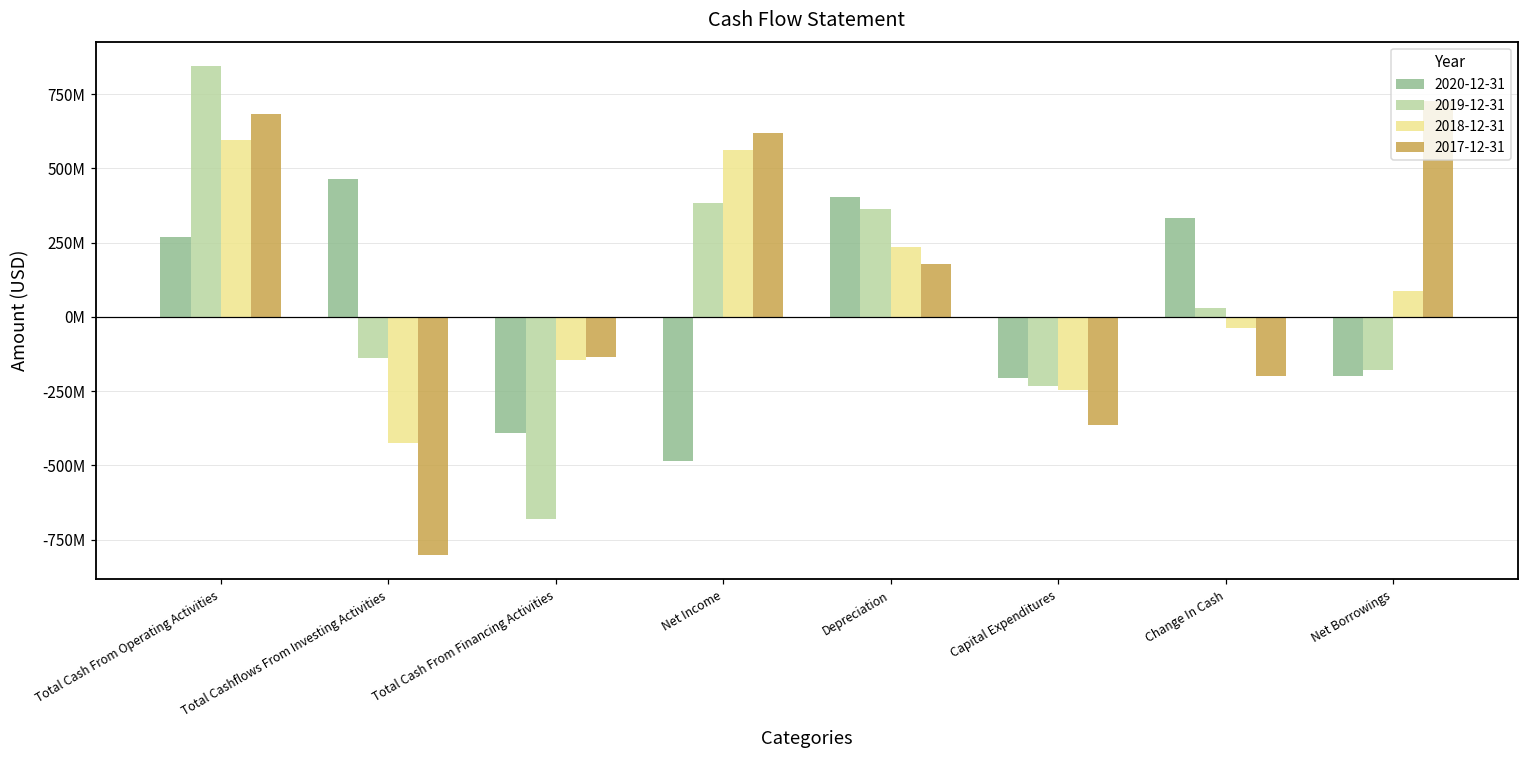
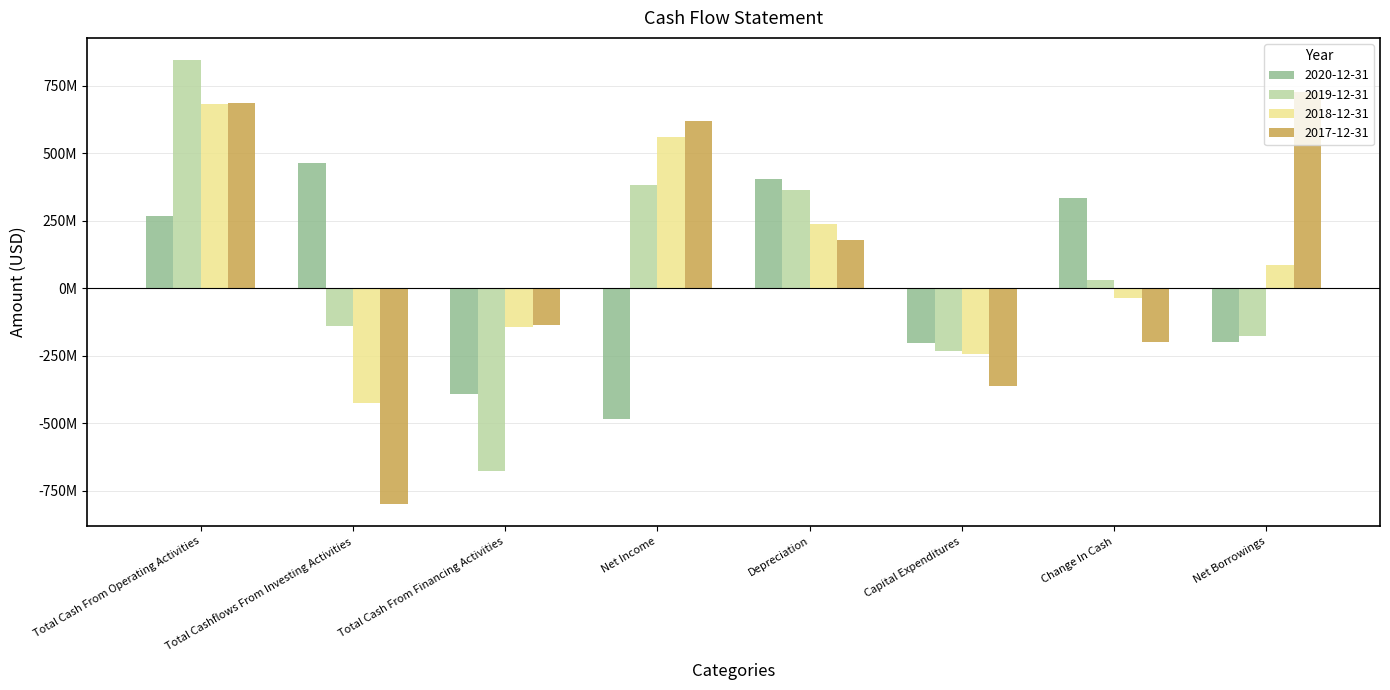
  {
    "2018-12-31": {
-     "Total Cash From Operating Activities": 600000000,
+     "Total Cash From Operating Activities": 680000000,
      "Total Cashflows From Investing Activities": -430000000,
      "Total Cash From Financing Activities": -150000000,
      "Net Income": 560000000,
      "Depreciation": 240000000,
      "Capital Expenditures": -240000000,
      "Change In Cash": -40000000,
      "Net Borrowings": 90000000
    },
    "2017-12-31": {
      "Total Cash From Operating Activities": 680000000,
      "Total Cashflows From Investing Activities": -800000000,
      "Total Cash From Financing Activities": -140000000,
      "Net Income": 620000000,
      "Depreciation": 180000000,
      "Capital Expenditures": -360000000,
      "Change In Cash": -200000000
    }
  }
